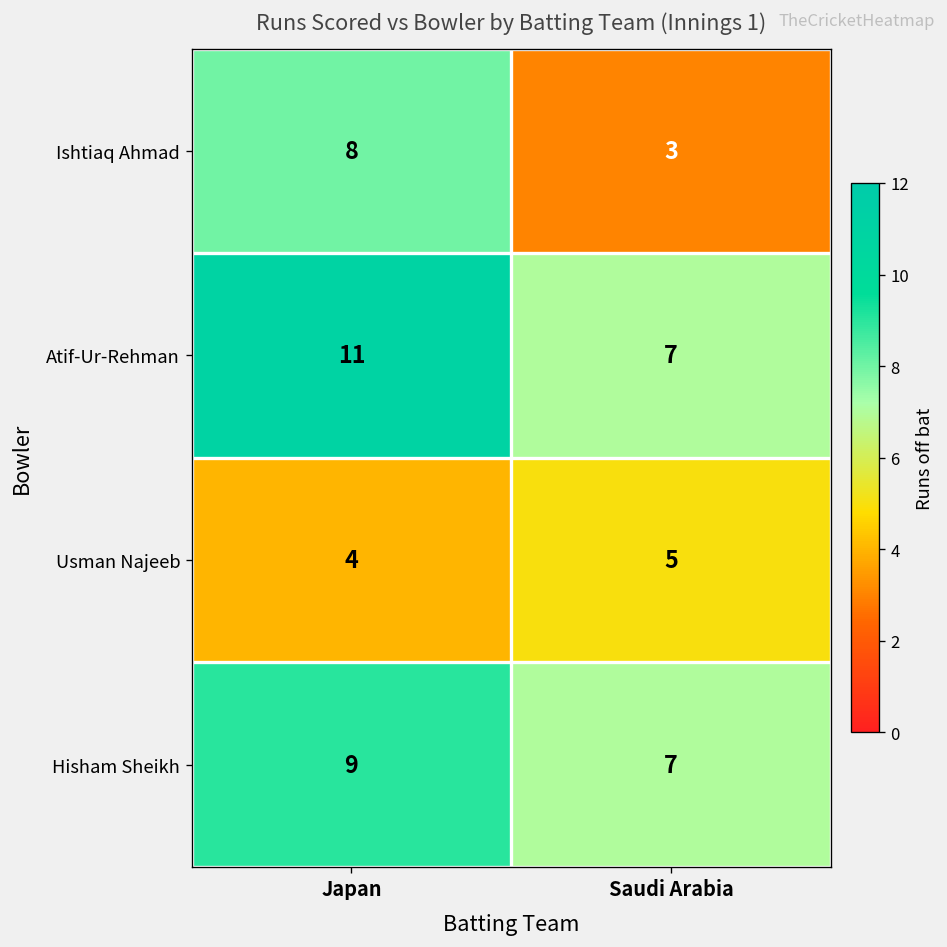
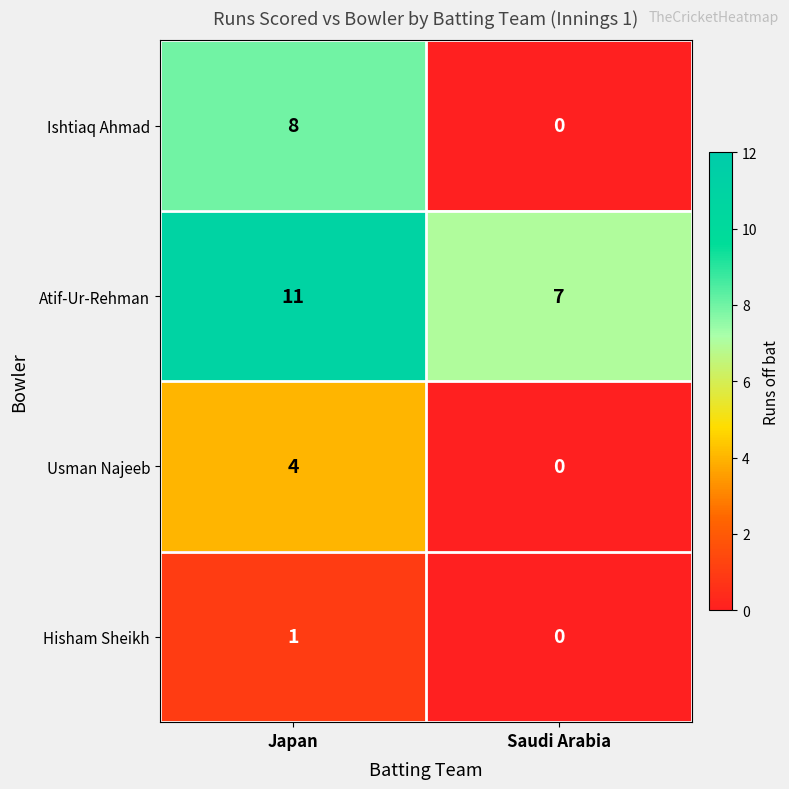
  {
    "Ishtiaq Ahmad": {
      "Japan": 8,
-     "Saudi Arabia": 3
+     "Saudi Arabia": 0
    },
    "Atif-Ur-Rehman": {
      "Japan": 11,
      "Saudi Arabia": 7
    },
    "Usman Najeeb": {
      "Japan": 4,
-     "Saudi Arabia": 5
+     "Saudi Arabia": 0
    },
    "Hisham Sheikh": {
-     "Japan": 9,
-     "Saudi Arabia": 7
+     "Japan": 1,
+     "Saudi Arabia": 0
    }
  }
